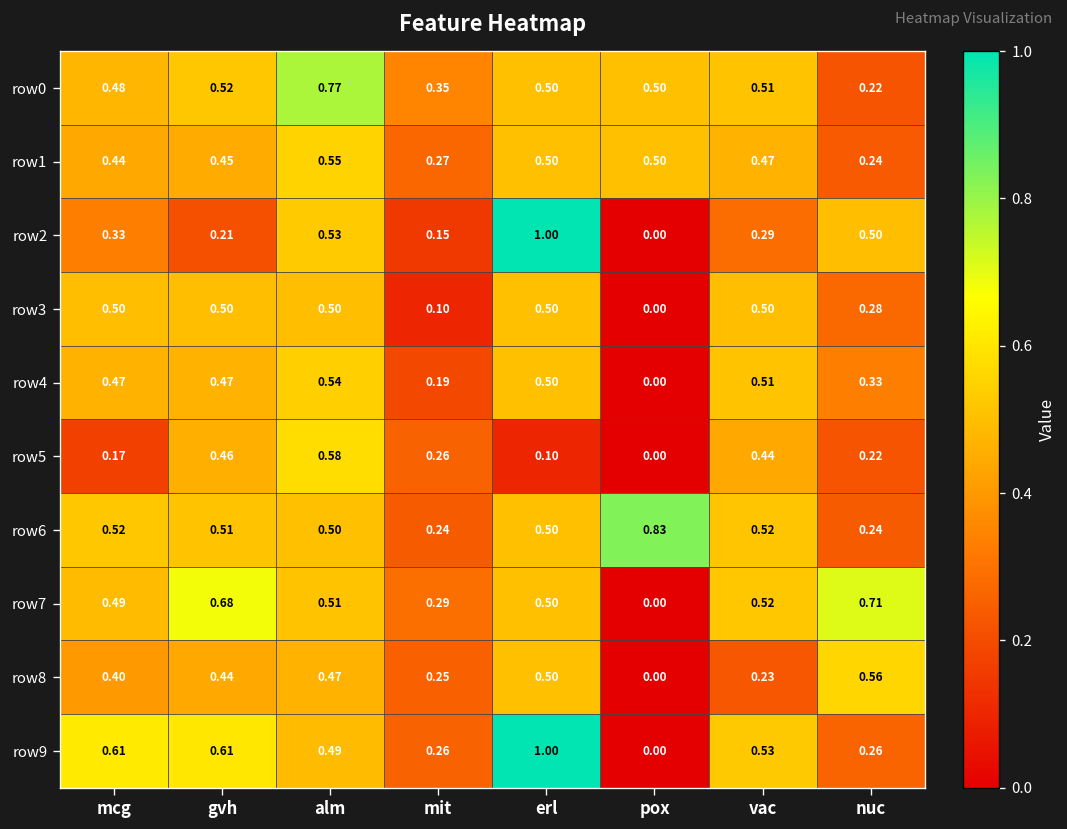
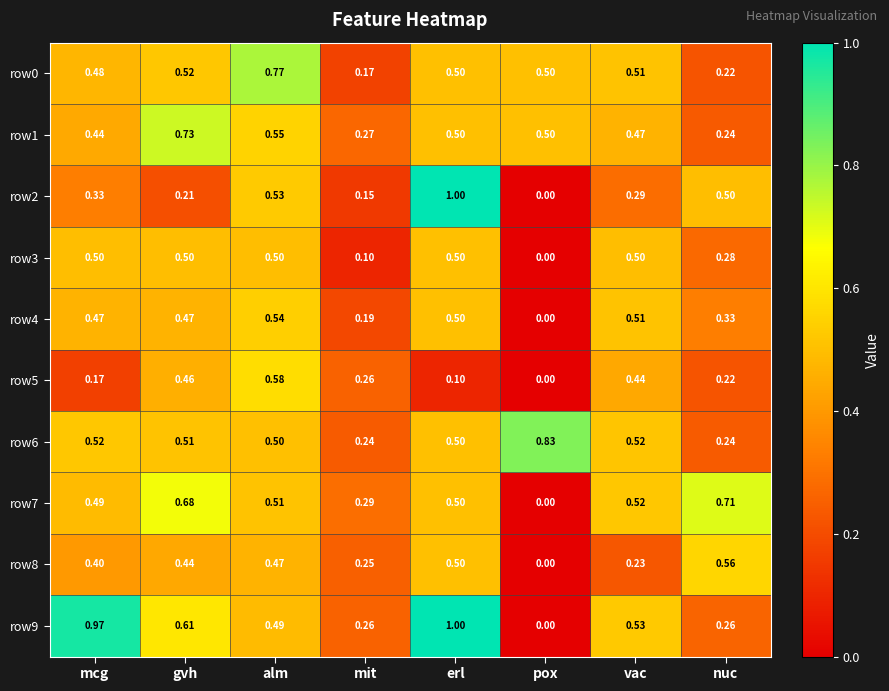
  {
    "row0": {
      "mcg": 0.48,
      "gvh": 0.52,
      "alm": 0.77,
-     "mit": 0.35,
+     "mit": 0.17,
      "erl": 0.50,
      "pox": 0.50,
      "vac": 0.51,
      "nuc": 0.22
    },
    "row1": {
      "mcg": 0.44,
-     "gvh": 0.45,
+     "gvh": 0.73,
      "alm": 0.55,
      "mit": 0.27,
      "erl": 0.50,
      "pox": 0.50,
      "vac": 0.47,
      "nuc": 0.24
    },
    "row2": {
      "mcg": 0.33,
      "gvh": 0.21,
      "alm": 0.53,
      "mit": 0.15,
      "erl": 1.00,
      "pox": 0.00,
      "vac": 0.29,
      "nuc": 0.50
    },
    "row3": {
      "mcg": 0.50,
      "gvh": 0.50,
      "alm": 0.50,
      "mit": 0.10,
      "erl": 0.50,
      "pox": 0.00,
      "vac": 0.50,
      "nuc": 0.28
    },
    "row4": {
      "mcg": 0.47,
      "gvh": 0.47,
      "alm": 0.54,
      "mit": 0.19,
      "erl": 0.50,
      "pox": 0.00,
      "vac": 0.51,
      "nuc": 0.33
    },
    "row5": {
      "mcg": 0.17,
      "gvh": 0.46,
      "alm": 0.58,
      "mit": 0.26,
      "erl": 0.10,
      "pox": 0.00,
      "vac": 0.44,
      "nuc": 0.22
    },
    "row6": {
      "mcg": 0.52,
      "gvh": 0.51,
      "alm": 0.50,
      "mit": 0.24,
      "erl": 0.50,
      "pox": 0.83,
      "vac": 0.52,
      "nuc": 0.24
    },
    "row7": {
      "mcg": 0.49,
      "gvh": 0.68,
      "alm": 0.51,
      "mit": 0.29,
      "erl": 0.50,
      "pox": 0.00,
      "vac": 0.52,
      "nuc": 0.71
    },
    "row8": {
      "mcg": 0.40,
      "gvh": 0.44,
      "alm": 0.47,
      "mit": 0.25,
      "erl": 0.50,
      "pox": 0.00,
      "vac": 0.23,
      "nuc": 0.56
    },
    "row9": {
-     "mcg": 0.61,
+     "mcg": 0.97,
      "gvh": 0.61,
      "alm": 0.49,
      "mit": 0.26,
      "erl": 1.00,
      "pox": 0.00,
      "vac": 0.53,
      "nuc": 0.26
    }
  }
